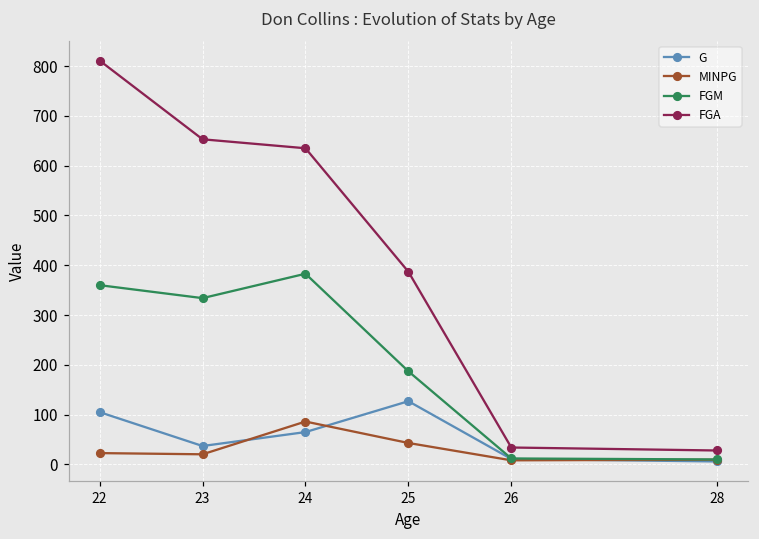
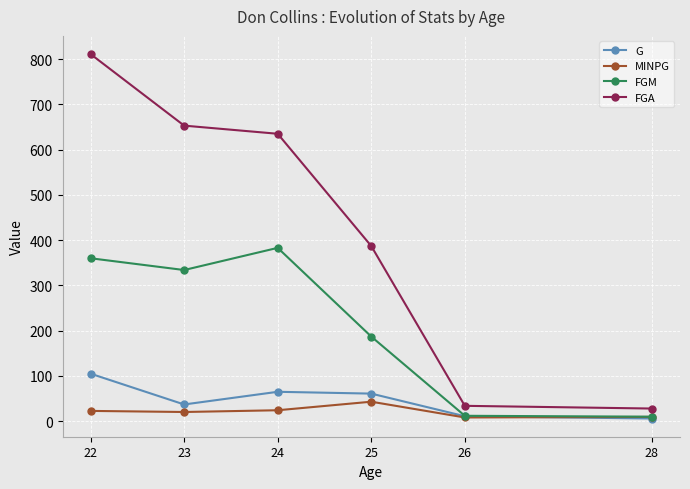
  {
    "G": {
      "22": 110,
      "23": 40,
      "24": 70,
-     "25": 130
+     "25": 60
    },
    "MINPG": {
      "22": 20,
      "23": 20,
-     "24": 90,
+     "24": 20,
      "25": 40
    },
    "FGM": {
      "22": 360,
      "23": 330,
      "24": 380,
      "25": 190
    },
    "FGA": {
      "22": 810,
      "23": 650,
      "24": 640,
      "25": 390,
      "26": 30,
      "28": 30
    }
  }
